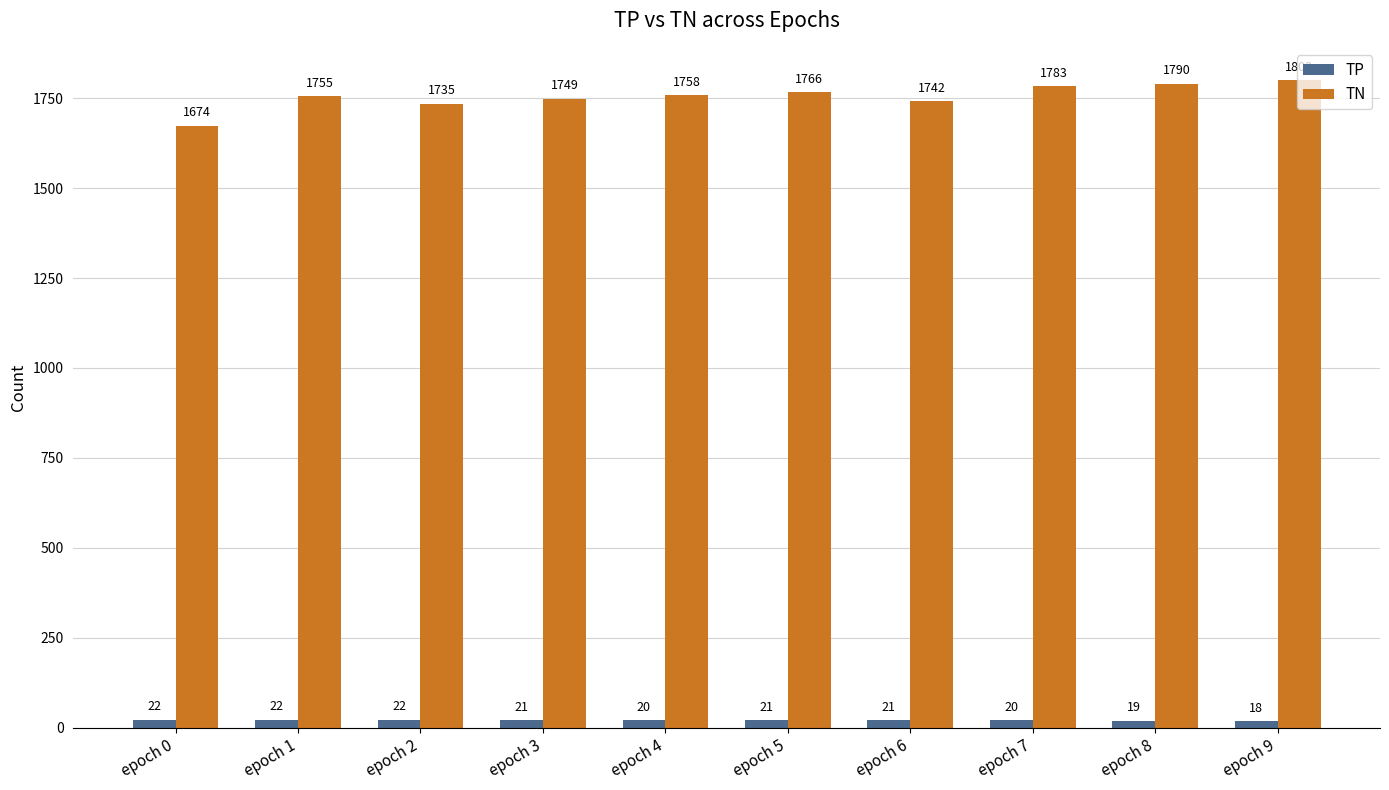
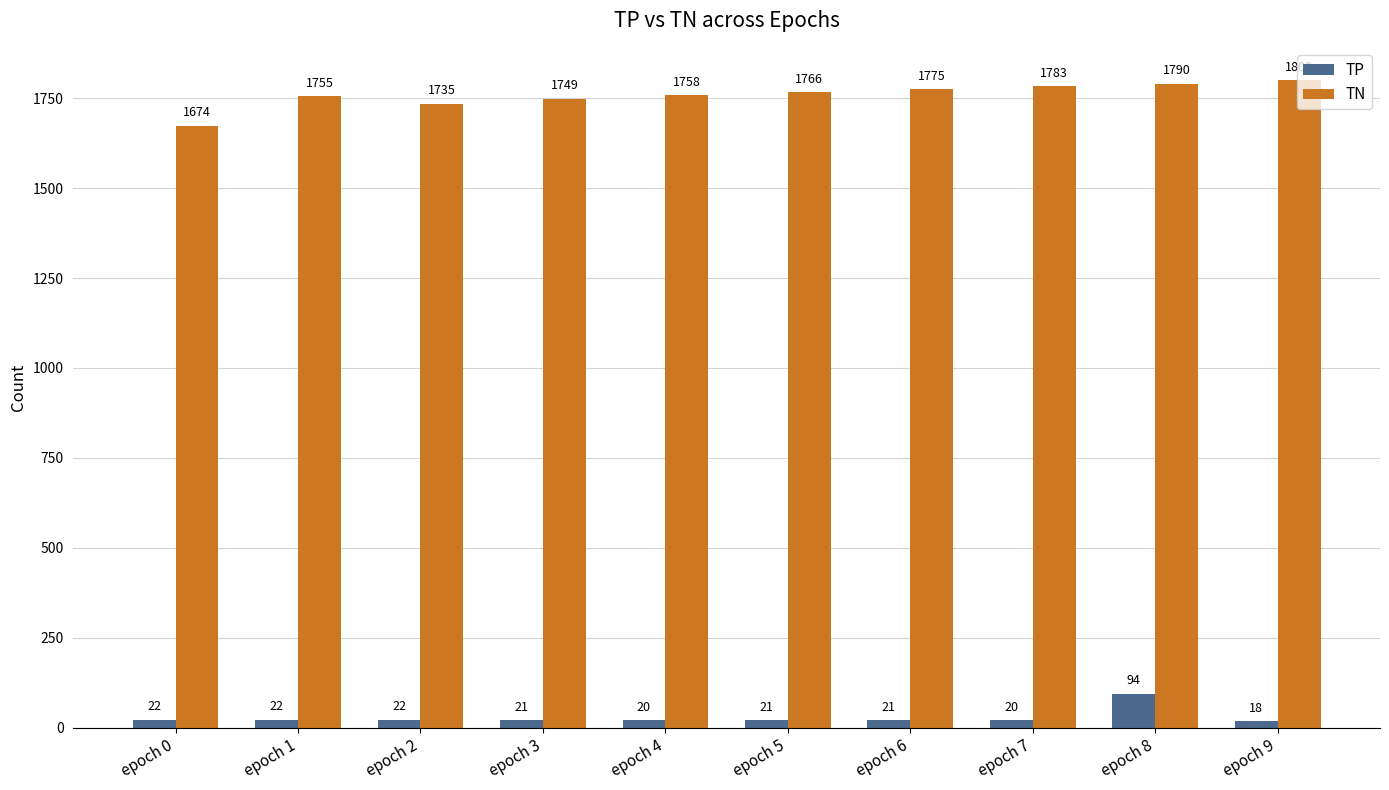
  {
    "TP": {
      "epoch 0": 22,
      "epoch 1": 22,
      "epoch 2": 22,
      "epoch 3": 21,
      "epoch 4": 20,
      "epoch 5": 21,
      "epoch 6": 21,
      "epoch 7": 20,
-     "epoch 8": 19,
+     "epoch 8": 94,
      "epoch 9": 18
    },
    "TN": {
      "epoch 0": 1674,
      "epoch 1": 1755,
      "epoch 2": 1735,
      "epoch 3": 1749,
      "epoch 4": 1758,
      "epoch 5": 1766,
-     "epoch 6": 1742,
+     "epoch 6": 1775,
      "epoch 7": 1783,
      "epoch 8": 1790
    }
  }
